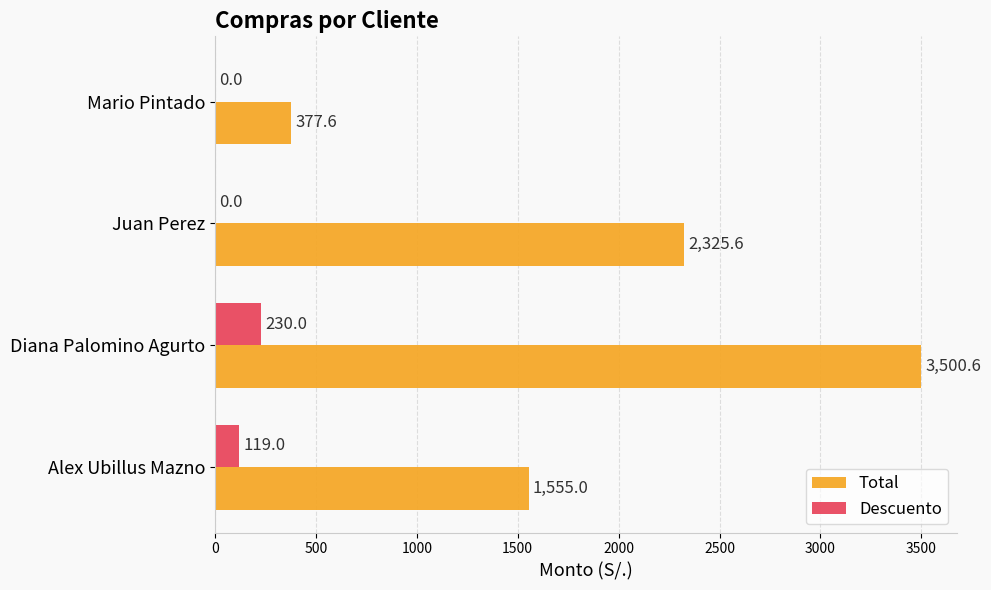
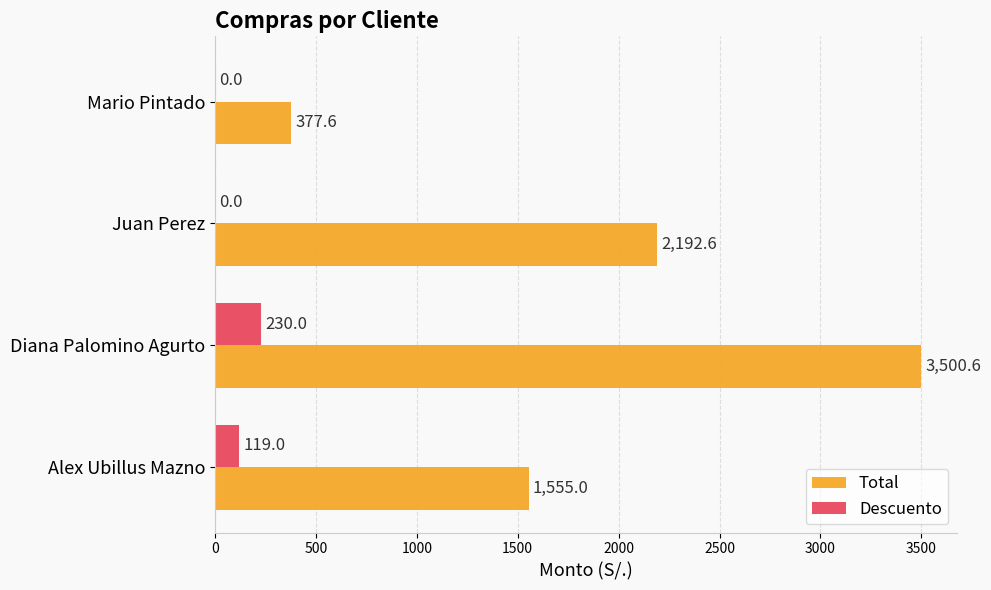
  {
    "Total": {
      "Mario Pintado": "377.6",
-     "Juan Perez": "2,325.6",
+     "Juan Perez": "2,192.6",
      "Diana Palomino Agurto": "3,500.6",
      "Alex Ubillus Mazno": "1,555.0"
    },
    "Descuento": {
      "Mario Pintado": "0.0",
      "Juan Perez": "0.0",
      "Diana Palomino Agurto": "230.0",
      "Alex Ubillus Mazno": "119.0"
    }
  }
